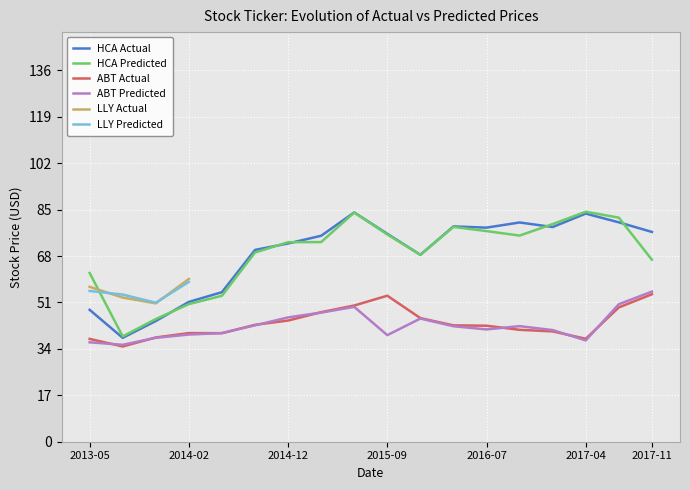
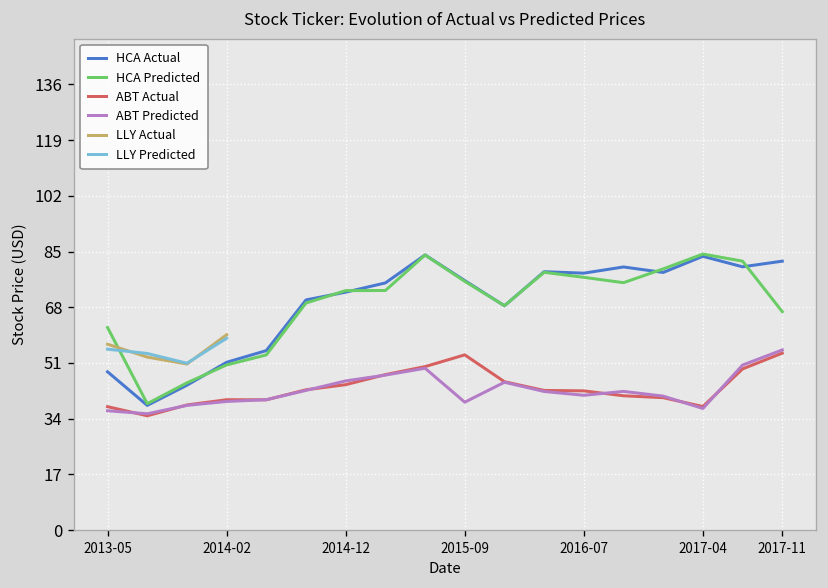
  {
    "HCA Actual": {
      "2013-05": 48,
      "2016-07": 78,
-     "2017-11": 77
+     "2017-11": 82
    },
    "HCA Predicted": {
      "2013-05": 62,
      "2016-07": 77,
      "2017-11": 67
    },
    "ABT Actual": {
      "2013-05": 38,
      "2014-12": 44,
      "2015-09": 53,
      "2016-07": 42,
      "2017-11": 54
    },
    "ABT Predicted": {
      "2013-05": 36,
      "2014-12": 46,
      "2015-09": 39,
      "2016-07": 41,
      "2017-11": 55
    },
    "LLY Actual": {
      "2013-05": 57,
      "2014-02": 60
    },
    "LLY Predicted": {
      "2013-05": 55,
      "2014-02": 59
    }
  }
